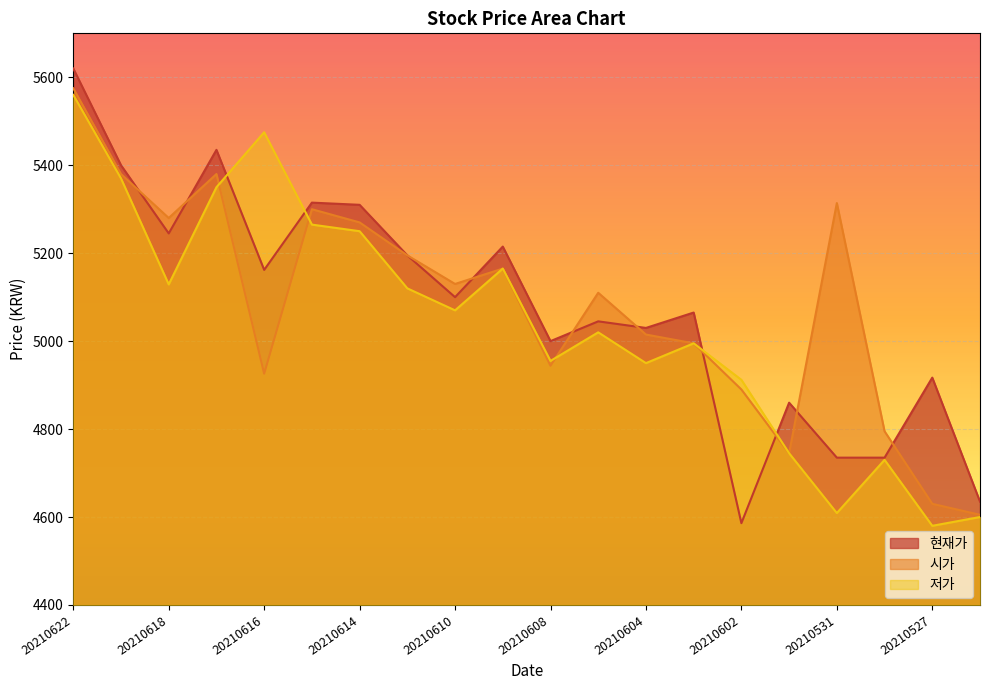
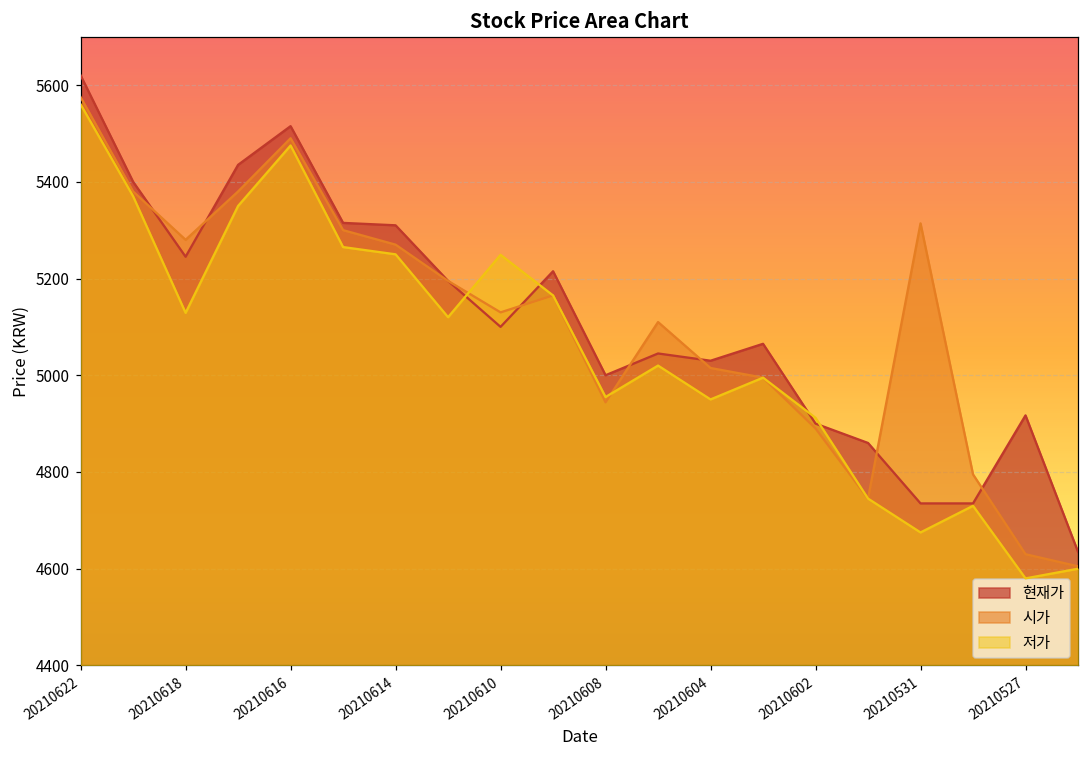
  {
    "현재가": {
      "20210622": 5620,
      "20210618": 5250,
-     "20210616": 5160,
+     "20210616": 5520,
      "20210614": 5310,
      "20210610": 5100,
      "20210608": 5000,
      "20210604": 5030,
-     "20210602": 4590,
+     "20210602": 4900,
      "20210531": 4740,
      "20210527": 4920
    },
    "시가": {
      "20210622": 5580,
      "20210618": 5280,
-     "20210616": 4930,
+     "20210616": 5490,
      "20210614": 5270,
      "20210610": 5130,
      "20210608": 4940,
      "20210604": 5020,
      "20210602": 4890,
      "20210531": 5310,
      "20210527": 4630
    },
    "저가": {
      "20210622": 5560,
      "20210618": 5130,
      "20210616": 5480,
      "20210614": 5250,
-     "20210610": 5070,
+     "20210610": 5250,
      "20210608": 4960,
      "20210604": 4950,
      "20210602": 4910,
-     "20210531": 4610,
+     "20210531": 4680,
      "20210527": 4580
    }
  }
